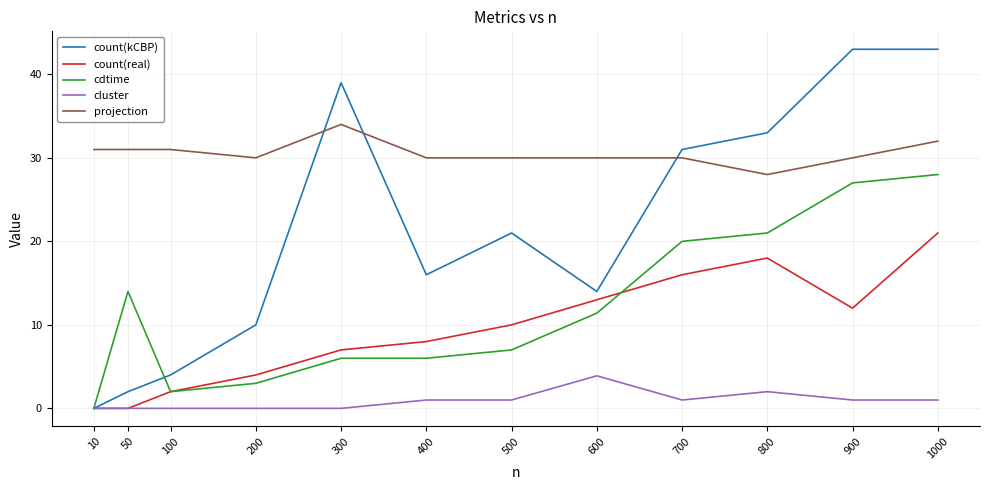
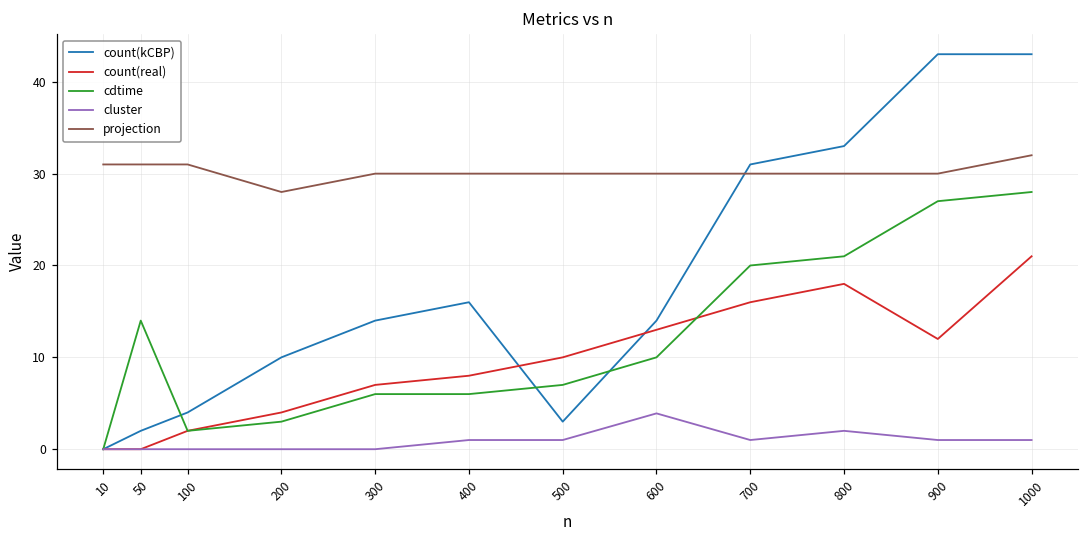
  {
    "count(kCBP)": {
      "50": 2,
      "100": 4,
      "200": 10,
-     "300": 39,
+     "300": 14,
      "400": 16,
-     "500": 21,
+     "500": 3,
      "600": 14,
      "700": 31,
      "800": 33,
      "900": 43,
      "1000": 43
    },
    "count(real)": {
      "200": 4,
      "300": 7,
      "400": 8,
      "500": 10,
      "600": 13,
      "700": 16,
      "800": 18,
      "900": 12,
      "1000": 21
    },
    "cdtime": {
      "50": 14,
      "200": 3,
      "300": 6,
      "400": 6,
      "500": 7,
-     "600": 11,
+     "600": 10,
      "700": 20,
      "800": 21,
      "900": 27,
      "1000": 28
    },
    "cluster": {
      "100": 0,
      "200": 0,
      "300": 0,
      "400": 1,
      "500": 1,
      "600": 4,
      "700": 1,
      "800": 2,
      "900": 1,
      "1000": 1
    },
    "projection": {
      "10": 31,
      "50": 31,
      "100": 31,
-     "200": 30,
-     "300": 34,
+     "200": 28,
+     "300": 30,
      "400": 30,
      "500": 30,
      "600": 30,
      "700": 30,
-     "800": 28,
+     "800": 30,
      "900": 30,
      "1000": 32
    }
  }
